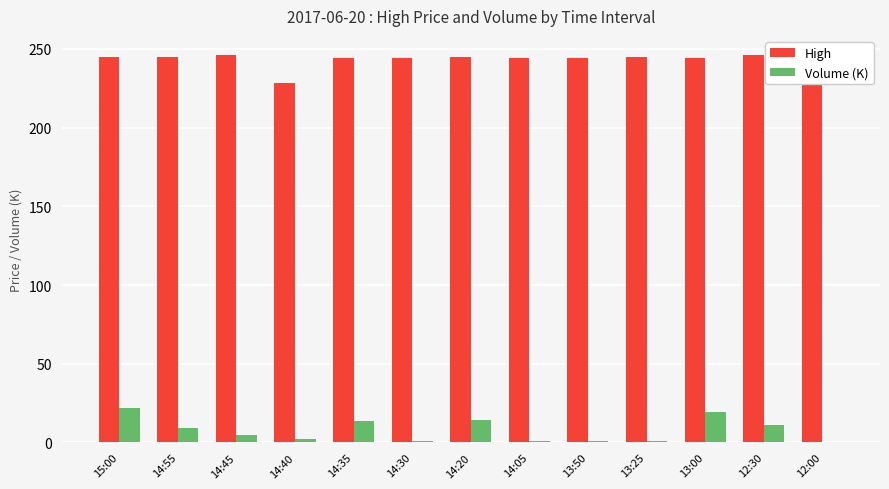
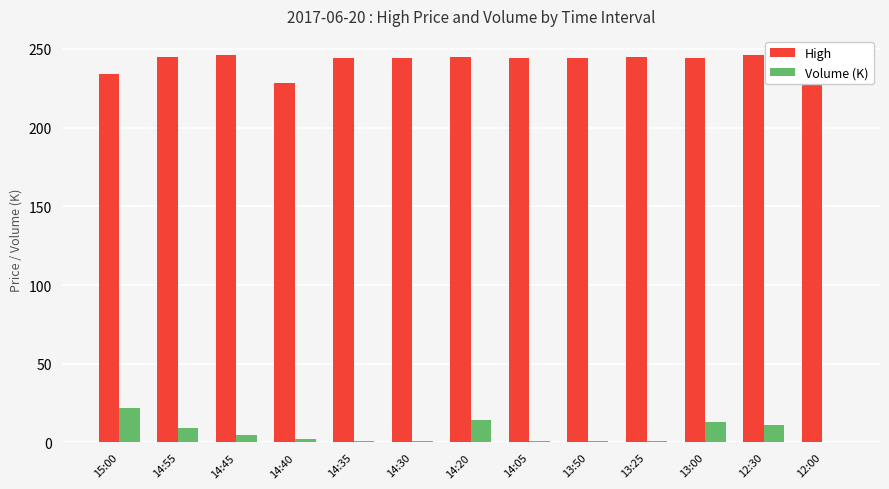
  {
    "High": {
-     "15:00": 245,
+     "15:00": 234,
      "14:55": 245,
      "14:45": 246,
      "14:40": 229,
      "14:35": 244,
      "14:30": 244,
      "14:20": 245,
      "14:05": 244,
      "13:50": 244,
      "13:25": 245,
      "13:00": 244,
      "12:30": 246
    },
    "Volume (K)": {
      "15:00": 22,
      "14:55": 9,
      "14:45": 5,
      "14:40": 2,
-     "14:35": 14,
+     "14:35": 1,
      "14:20": 14,
-     "13:00": 19,
+     "13:00": 13,
      "12:30": 11,
      "12:00": 0
    }
  }
